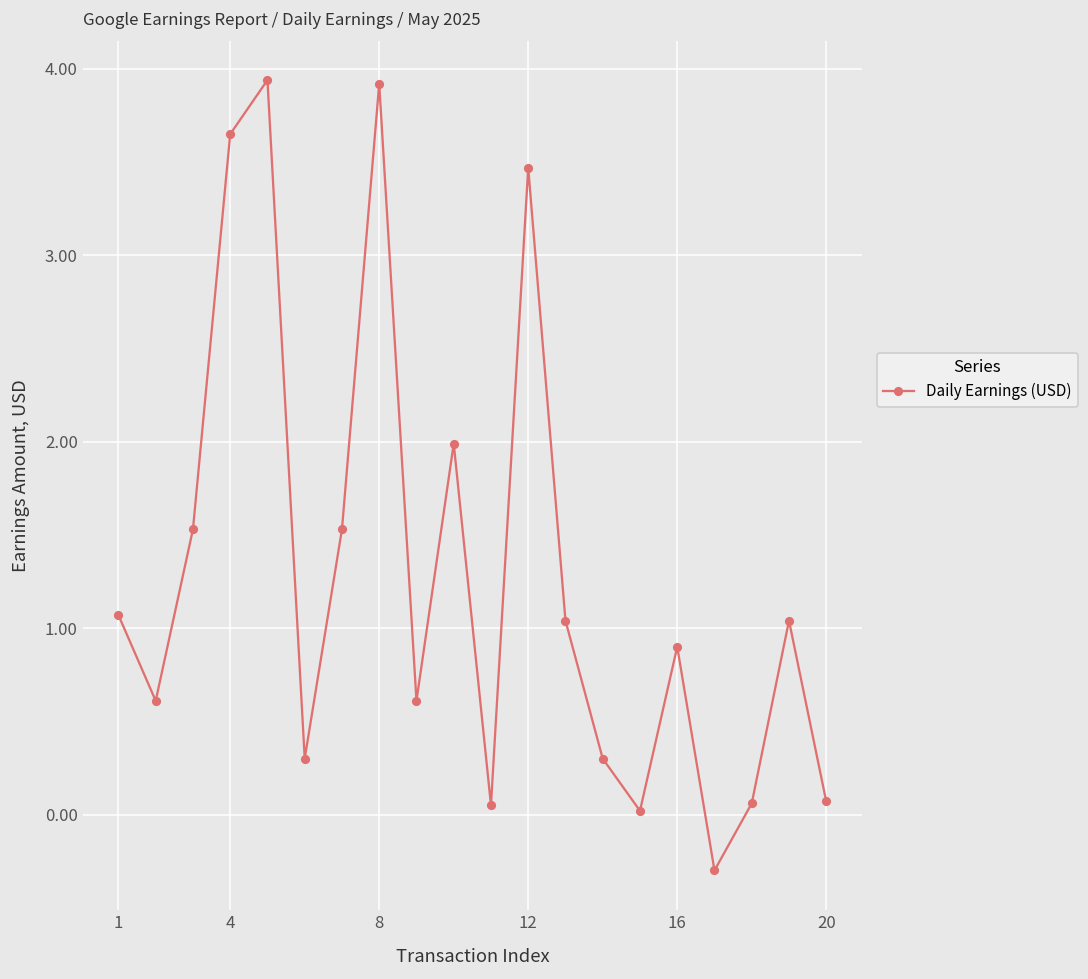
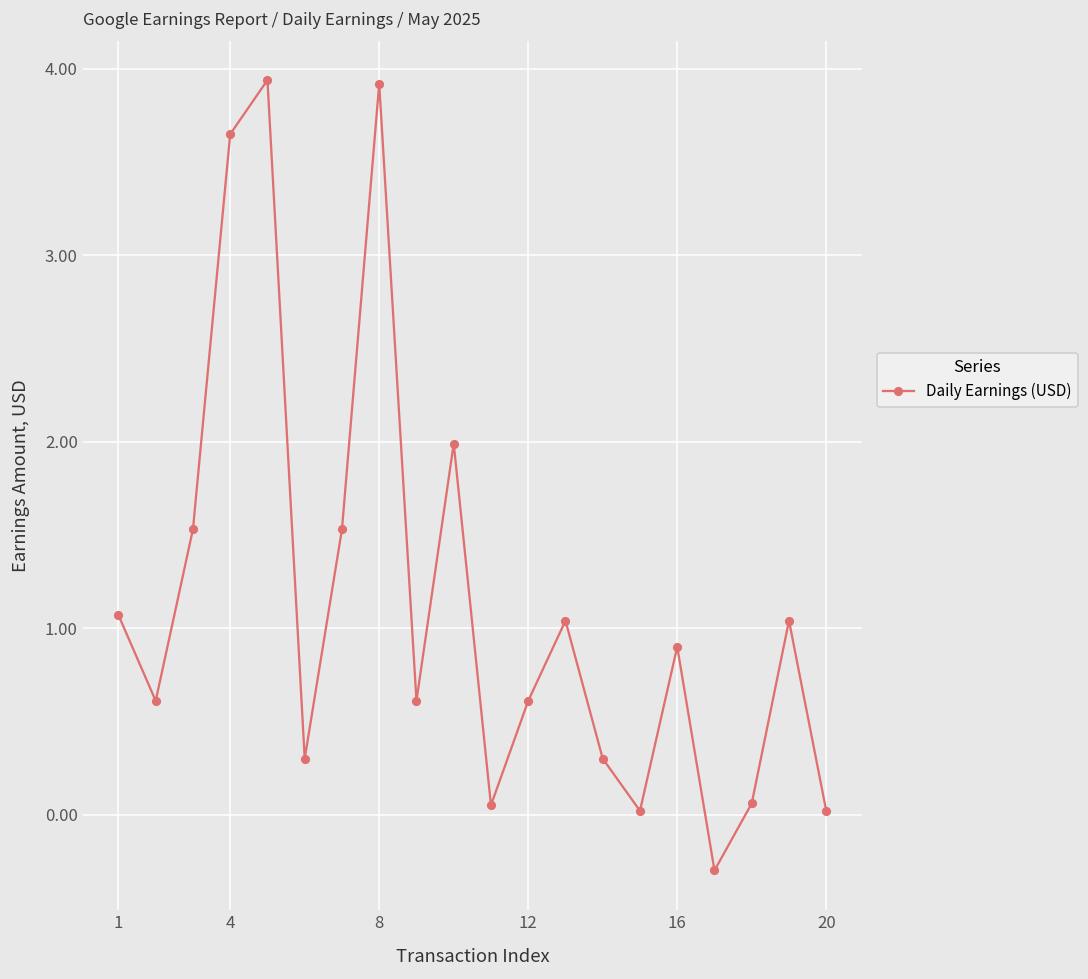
  {
    "1": 1.07,
    "4": 3.65,
    "8": 3.92,
-   "12": 3.47,
+   "12": 0.61,
    "16": 0.90,
-   "20": 0.07
+   "20": 0.02
  }
